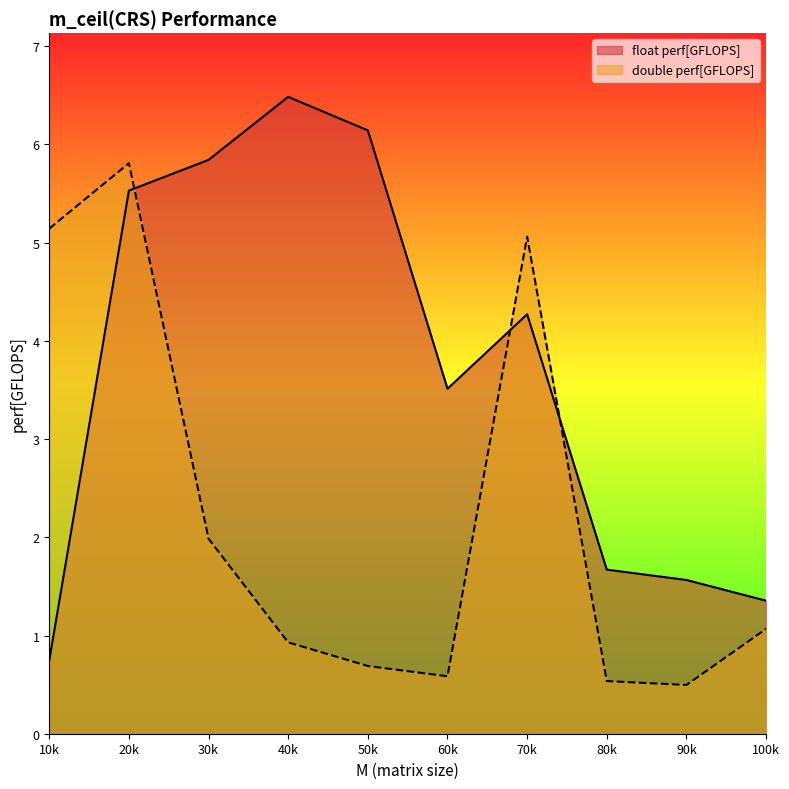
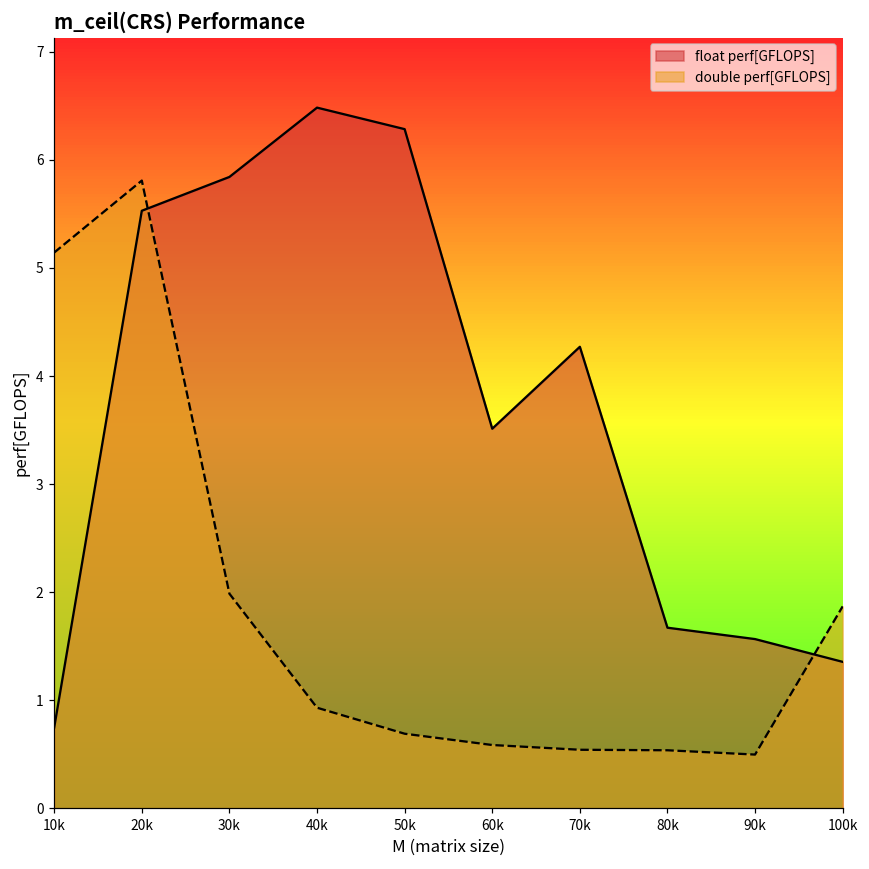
  {
    "float perf[GFLOPS]": {
      "10k": 0.7,
      "20k": 5.5,
      "30k": 5.8,
      "40k": 6.5,
-     "50k": 6.1,
+     "50k": 6.3,
      "60k": 3.5,
      "70k": 4.3,
      "80k": 1.7,
      "90k": 1.6,
      "100k": 1.4
    },
    "double perf[GFLOPS]": {
      "10k": 5.1,
      "20k": 5.8,
      "30k": 2.0,
      "40k": 0.9,
      "50k": 0.7,
      "60k": 0.6,
-     "70k": 5.1,
+     "70k": 0.5,
      "80k": 0.5,
      "90k": 0.5,
-     "100k": 1.1
+     "100k": 1.9
    }
  }
